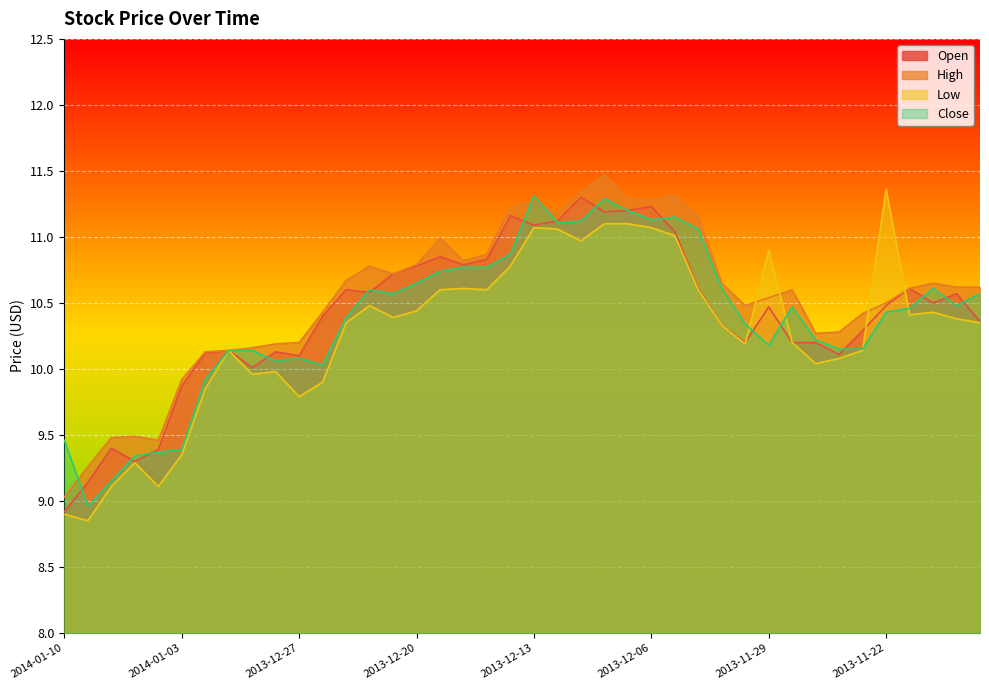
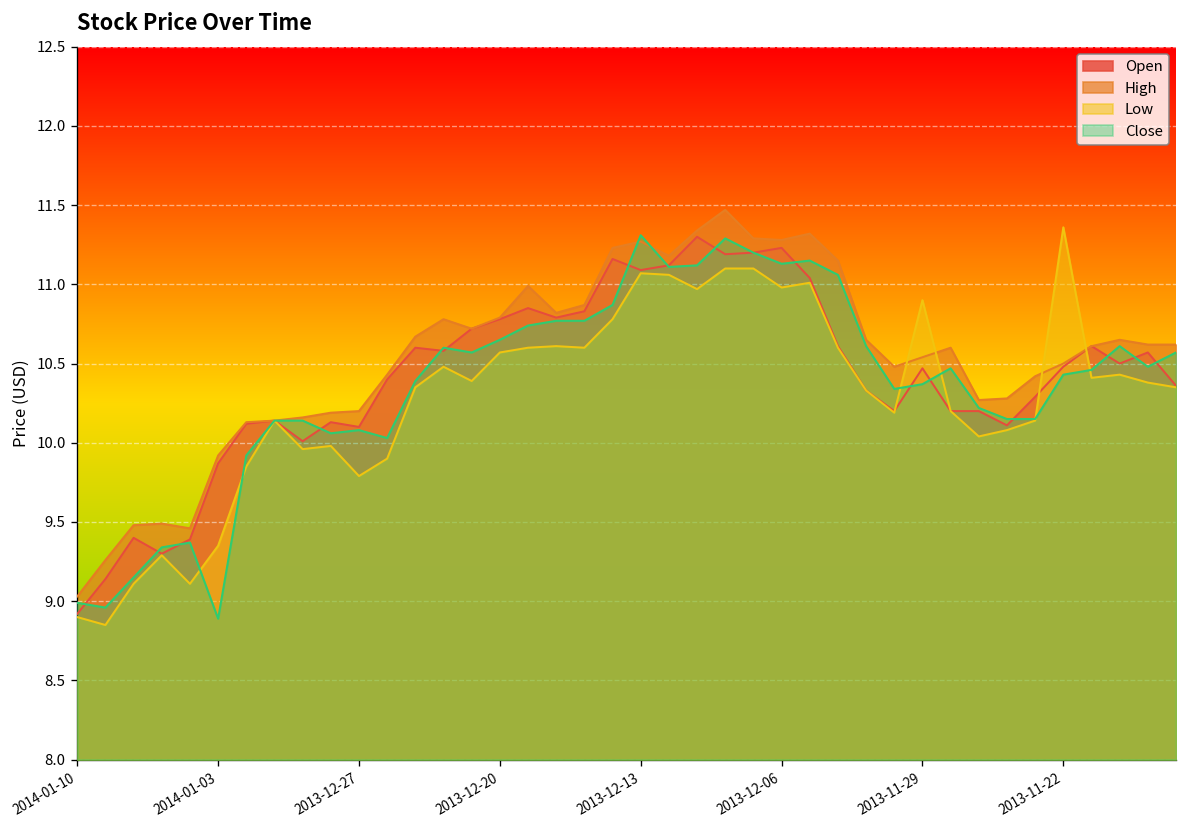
  {
    "Low": {
      "2014-01-10": 8.90,
      "2014-01-03": 9.35,
      "2013-12-27": 9.79,
-     "2013-12-20": 10.44,
+     "2013-12-20": 10.57,
      "2013-12-13": 11.07,
-     "2013-12-06": 11.07,
+     "2013-12-06": 10.98,
      "2013-11-29": 10.90,
      "2013-11-22": 11.36
    },
    "Close": {
-     "2014-01-10": 9.46,
-     "2014-01-03": 9.39,
+     "2014-01-10": 8.99,
+     "2014-01-03": 8.89,
      "2013-12-27": 10.08,
      "2013-12-20": 10.65,
      "2013-12-13": 11.31,
      "2013-12-06": 11.13,
-     "2013-11-29": 10.18,
+     "2013-11-29": 10.37,
      "2013-11-22": 10.43
    }
  }
